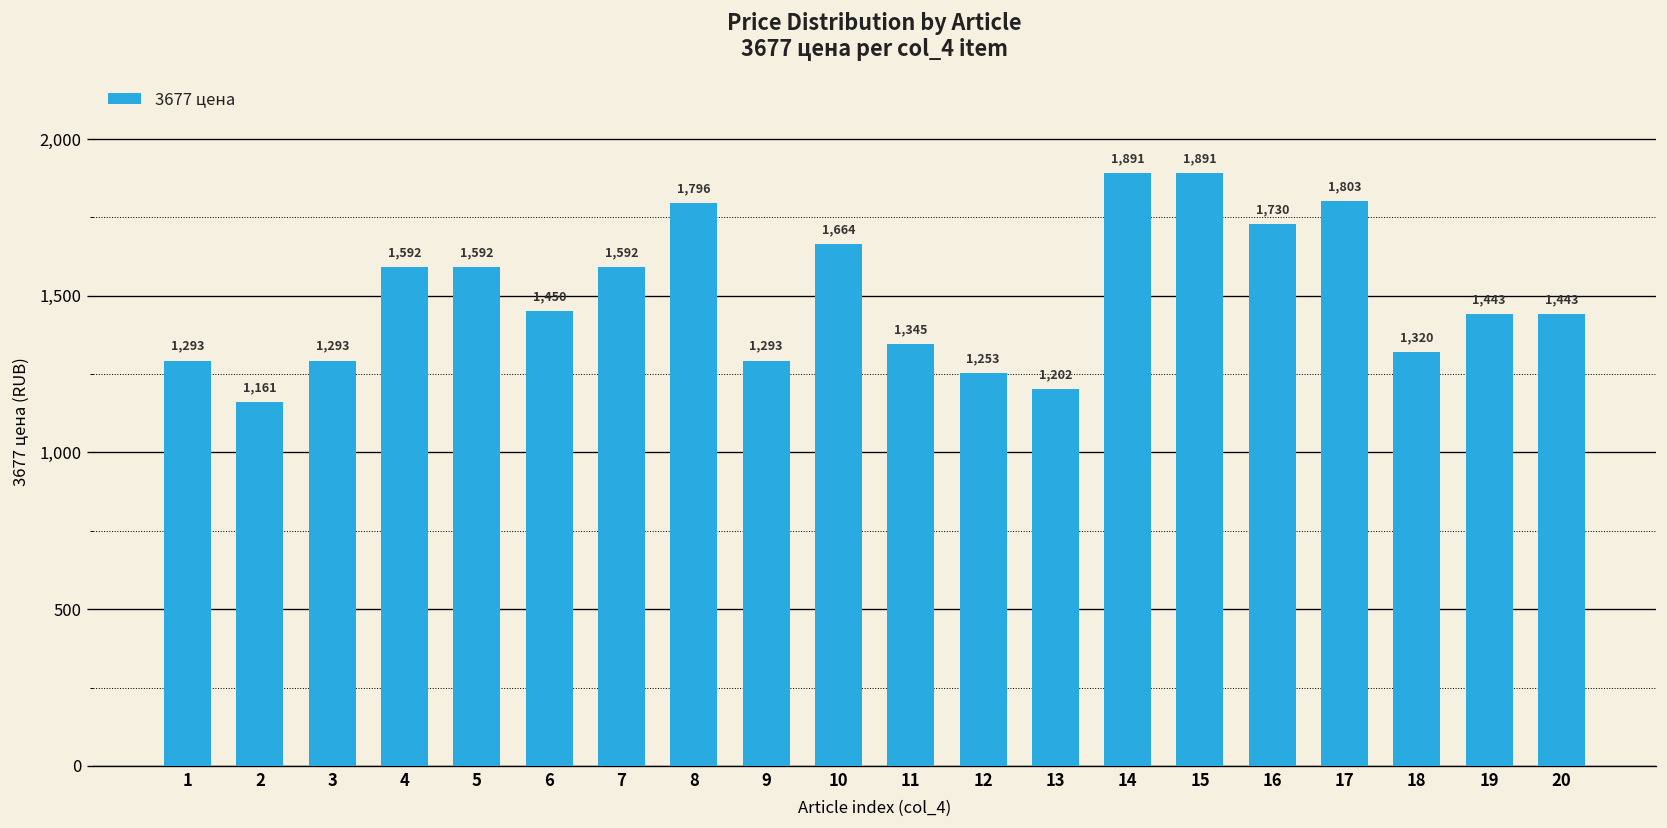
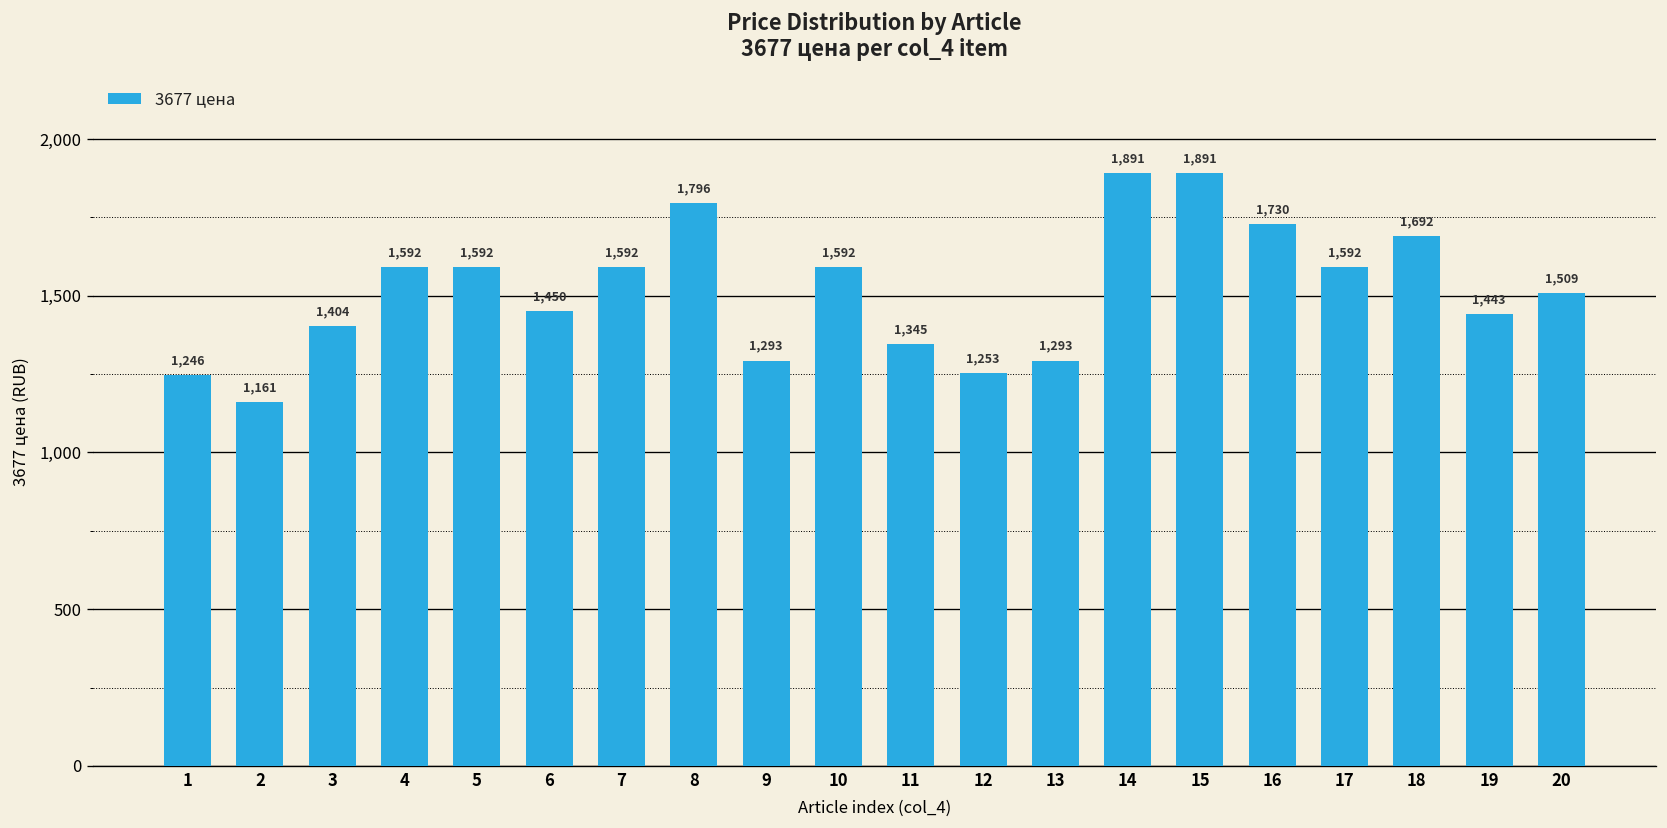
  {
-   "1": "1,293",
+   "1": "1,246",
    "2": "1,161",
-   "3": "1,293",
+   "3": "1,404",
    "4": "1,592",
    "5": "1,592",
    "6": "1,450",
    "7": "1,592",
    "8": "1,796",
    "9": "1,293",
-   "10": "1,664",
+   "10": "1,592",
    "11": "1,345",
    "12": "1,253",
-   "13": "1,202",
+   "13": "1,293",
    "14": "1,891",
    "15": "1,891",
    "16": "1,730",
-   "17": "1,803",
-   "18": "1,320",
+   "17": "1,592",
+   "18": "1,692",
    "19": "1,443",
-   "20": "1,443"
+   "20": "1,509"
  }
